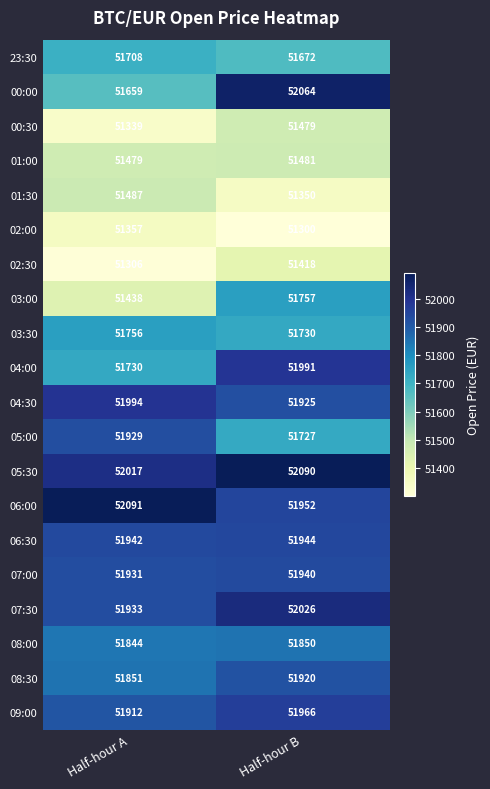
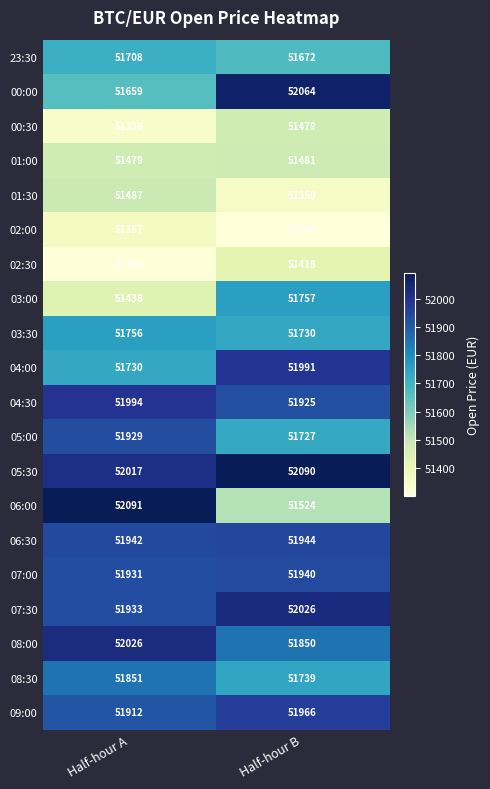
  {
    "23:30": {
      "Half-hour A": 51708,
      "Half-hour B": 51672
    },
    "00:00": {
      "Half-hour A": 51659,
      "Half-hour B": 52064
    },
    "00:30": {
      "Half-hour A": 51339,
      "Half-hour B": 51479
    },
    "01:00": {
      "Half-hour A": 51479,
      "Half-hour B": 51481
    },
    "01:30": {
      "Half-hour A": 51487,
      "Half-hour B": 51350
    },
    "02:00": {
      "Half-hour A": 51357
    },
    "02:30": {
      "Half-hour B": 51418
    },
    "03:00": {
      "Half-hour A": 51438,
      "Half-hour B": 51757
    },
    "03:30": {
      "Half-hour A": 51756,
      "Half-hour B": 51730
    },
    "04:00": {
      "Half-hour A": 51730,
      "Half-hour B": 51991
    },
    "04:30": {
      "Half-hour A": 51994,
      "Half-hour B": 51925
    },
    "05:00": {
      "Half-hour A": 51929,
      "Half-hour B": 51727
    },
    "05:30": {
      "Half-hour A": 52017,
      "Half-hour B": 52090
    },
    "06:00": {
      "Half-hour A": 52091,
-     "Half-hour B": 51952
+     "Half-hour B": 51524
    },
    "06:30": {
      "Half-hour A": 51942,
      "Half-hour B": 51944
    },
    "07:00": {
      "Half-hour A": 51931,
      "Half-hour B": 51940
    },
    "07:30": {
      "Half-hour A": 51933,
      "Half-hour B": 52026
    },
    "08:00": {
-     "Half-hour A": 51844,
+     "Half-hour A": 52026,
      "Half-hour B": 51850
    },
    "08:30": {
      "Half-hour A": 51851,
-     "Half-hour B": 51920
+     "Half-hour B": 51739
    },
    "09:00": {
      "Half-hour A": 51912,
      "Half-hour B": 51966
    }
  }
